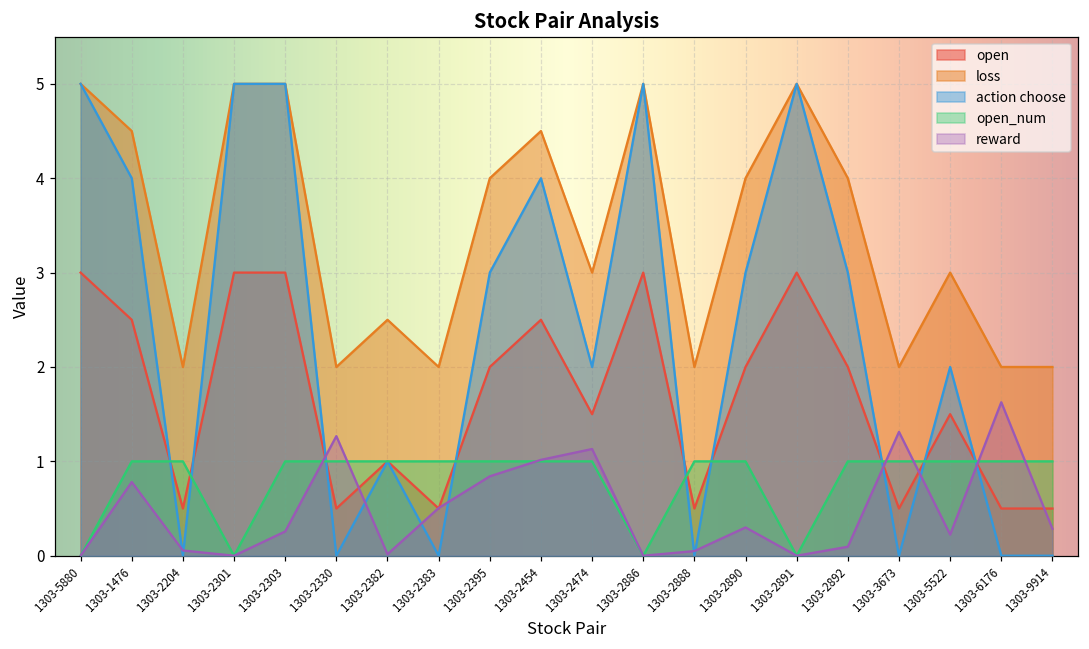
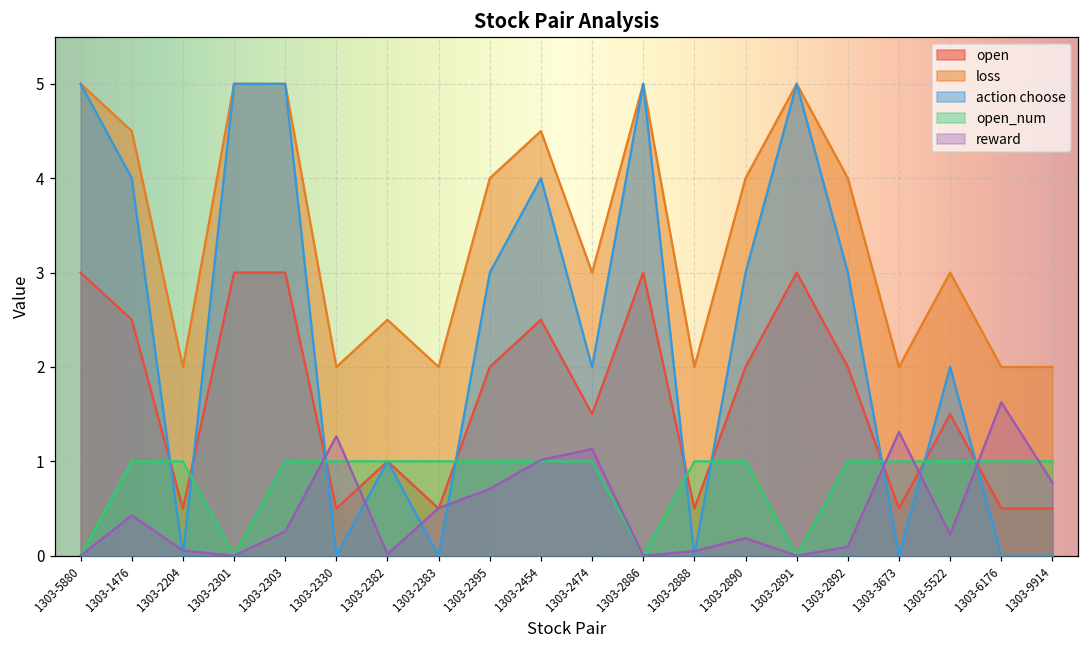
  {
    "action choose": {
      "1303-1476": 4.0,
      "1303-2204": 0.0,
      "1303-2330": 0.0,
      "1303-2383": 0.0,
      "1303-2395": 3.0,
      "1303-2454": 4.0,
      "1303-2474": 2.0,
      "1303-2888": 0.0,
      "1303-2890": 3.0,
      "1303-2892": 3.0,
      "1303-3673": 0.0,
      "1303-5522": 2.0,
      "1303-6176": 0.0,
      "1303-9914": 0.0
    },
    "open_num": {
      "1303-1476": 1.0,
      "1303-2204": 1.0,
      "1303-2303": 1.0,
      "1303-2330": 1.0,
      "1303-2383": 1.0,
      "1303-2395": 1.0,
      "1303-2474": 1.0,
      "1303-2888": 1.0,
      "1303-2890": 1.0,
      "1303-2892": 1.0,
      "1303-3673": 1.0,
      "1303-5522": 1.0,
      "1303-6176": 1.0,
      "1303-9914": 1.0
    },
    "reward": {
-     "1303-1476": 0.8,
+     "1303-1476": 0.4,
      "1303-2204": 0.1,
      "1303-2303": 0.3,
      "1303-2330": 1.3,
      "1303-2382": 0.0,
-     "1303-2395": 0.8,
+     "1303-2395": 0.7,
      "1303-2474": 1.1,
      "1303-2888": 0.0,
-     "1303-2890": 0.3,
+     "1303-2890": 0.2,
      "1303-2892": 0.1,
      "1303-3673": 1.3,
      "1303-5522": 0.2,
      "1303-6176": 1.6,
-     "1303-9914": 0.3
+     "1303-9914": 0.8
    }
  }
